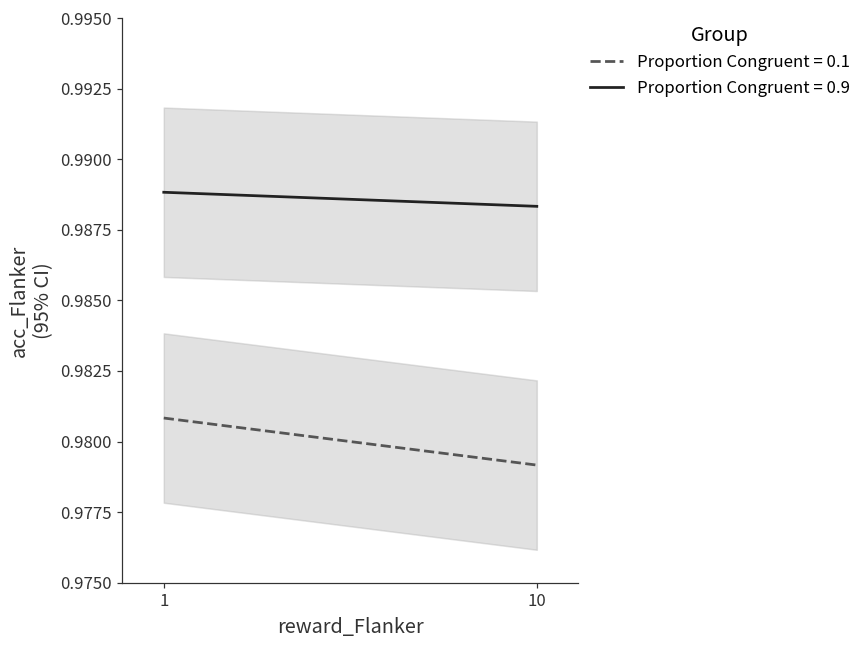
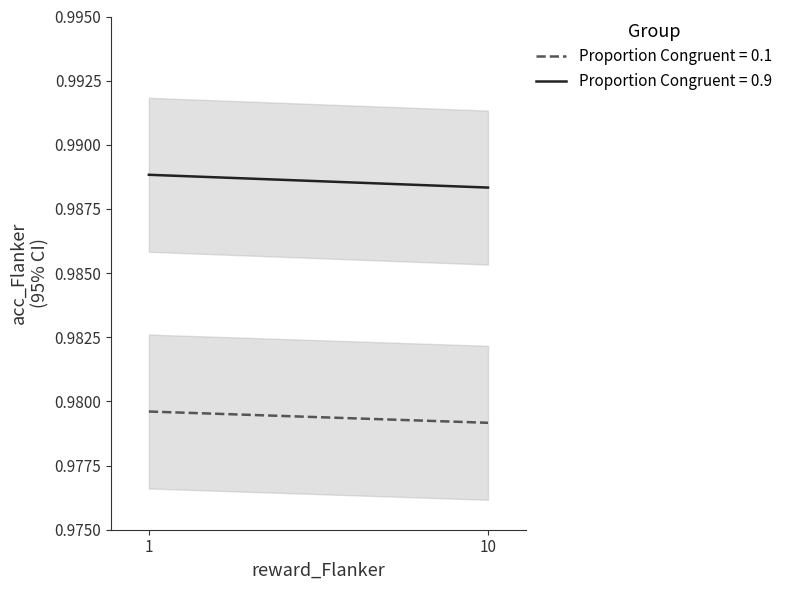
  {
    "Proportion Congruent = 0.1": {
-     "1": 0.9808,
+     "1": 0.9796,
      "10": 0.9792
    },
    "Proportion Congruent = 0.9": {
      "1": 0.9888,
      "10": 0.9883
    }
  }
